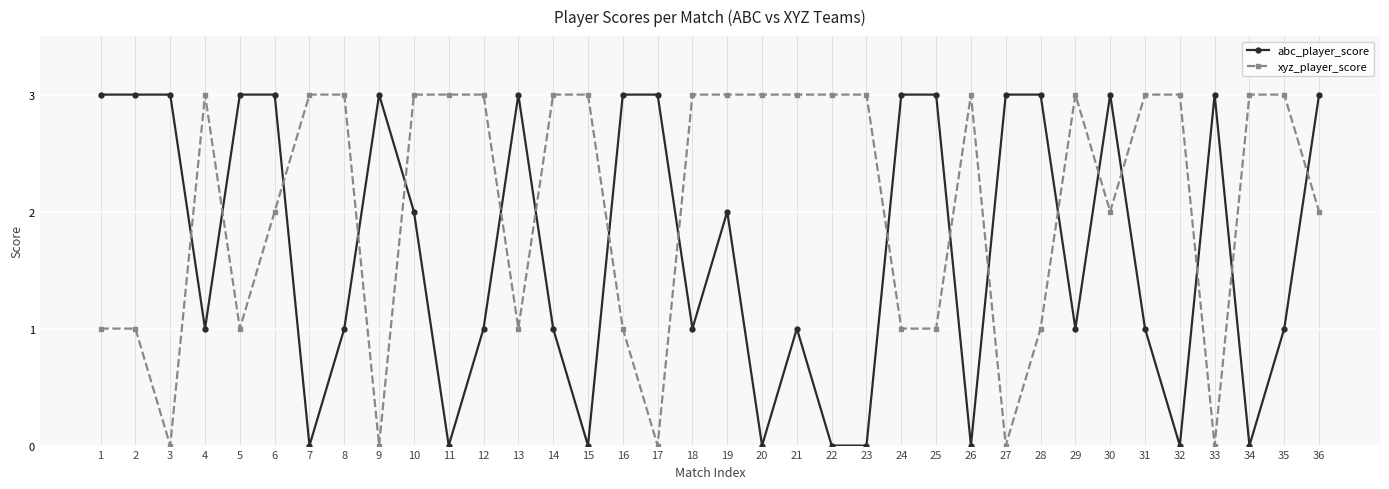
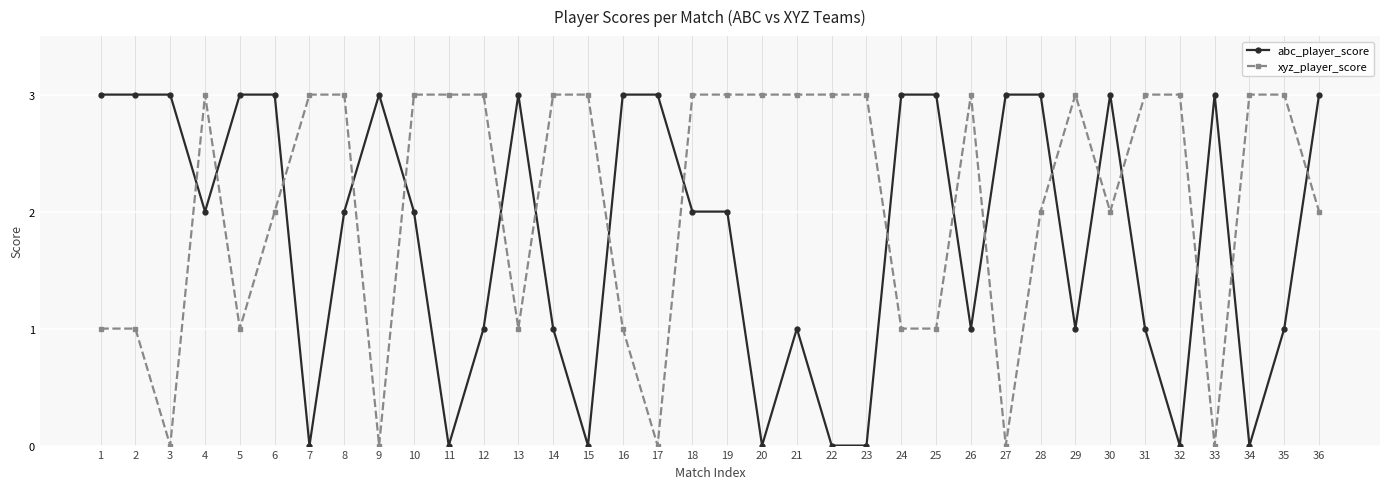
  {
    "abc_player_score": {
      "1": 3,
      "2": 3,
      "3": 3,
-     "4": 1,
+     "4": 2,
      "5": 3,
      "6": 3,
      "7": 0,
-     "8": 1,
+     "8": 2,
      "9": 3,
      "10": 2,
      "11": 0,
      "12": 1,
      "13": 3,
      "14": 1,
      "15": 0,
      "16": 3,
      "17": 3,
-     "18": 1,
+     "18": 2,
      "19": 2,
      "20": 0,
      "21": 1,
      "22": 0,
      "23": 0,
      "24": 3,
      "25": 3,
-     "26": 0,
+     "26": 1,
      "27": 3,
      "28": 3,
      "29": 1,
      "30": 3,
      "31": 1,
      "32": 0,
      "33": 3,
      "34": 0,
      "35": 1,
      "36": 3
    },
    "xyz_player_score": {
      "1": 1,
      "2": 1,
      "3": 0,
      "4": 3,
      "5": 1,
      "6": 2,
      "7": 3,
      "8": 3,
      "9": 0,
      "10": 3,
      "11": 3,
      "12": 3,
      "13": 1,
      "14": 3,
      "15": 3,
      "16": 1,
      "17": 0,
      "18": 3,
      "19": 3,
      "20": 3,
      "21": 3,
      "22": 3,
      "23": 3,
      "24": 1,
      "25": 1,
      "26": 3,
      "27": 0,
-     "28": 1,
+     "28": 2,
      "29": 3,
      "30": 2,
      "31": 3,
      "32": 3,
      "33": 0,
      "34": 3,
      "35": 3,
      "36": 2
    }
  }
